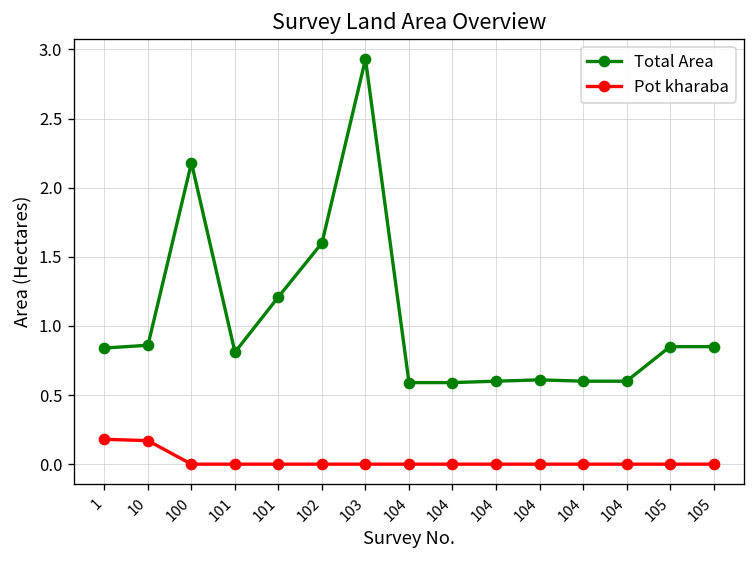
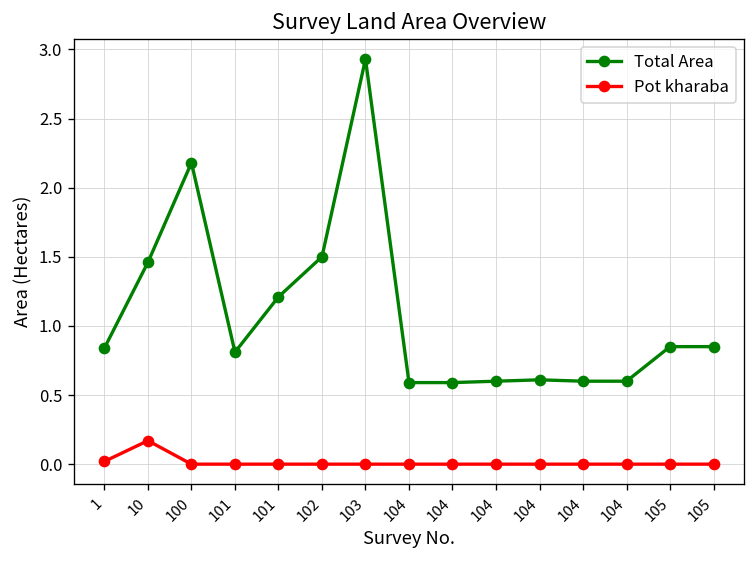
  {
    "Total Area": {
      "1": 0.84,
-     "10": 0.86,
+     "10": 1.46,
      "100": 2.18,
-     "102": 1.6,
+     "102": 1.5,
      "103": 2.93
    },
    "Pot kharaba": {
-     "1": 0.18,
+     "1": 0.02,
      "10": 0.17,
      "100": 0.00,
      "102": 0.00,
      "103": 0.00
    }
  }
